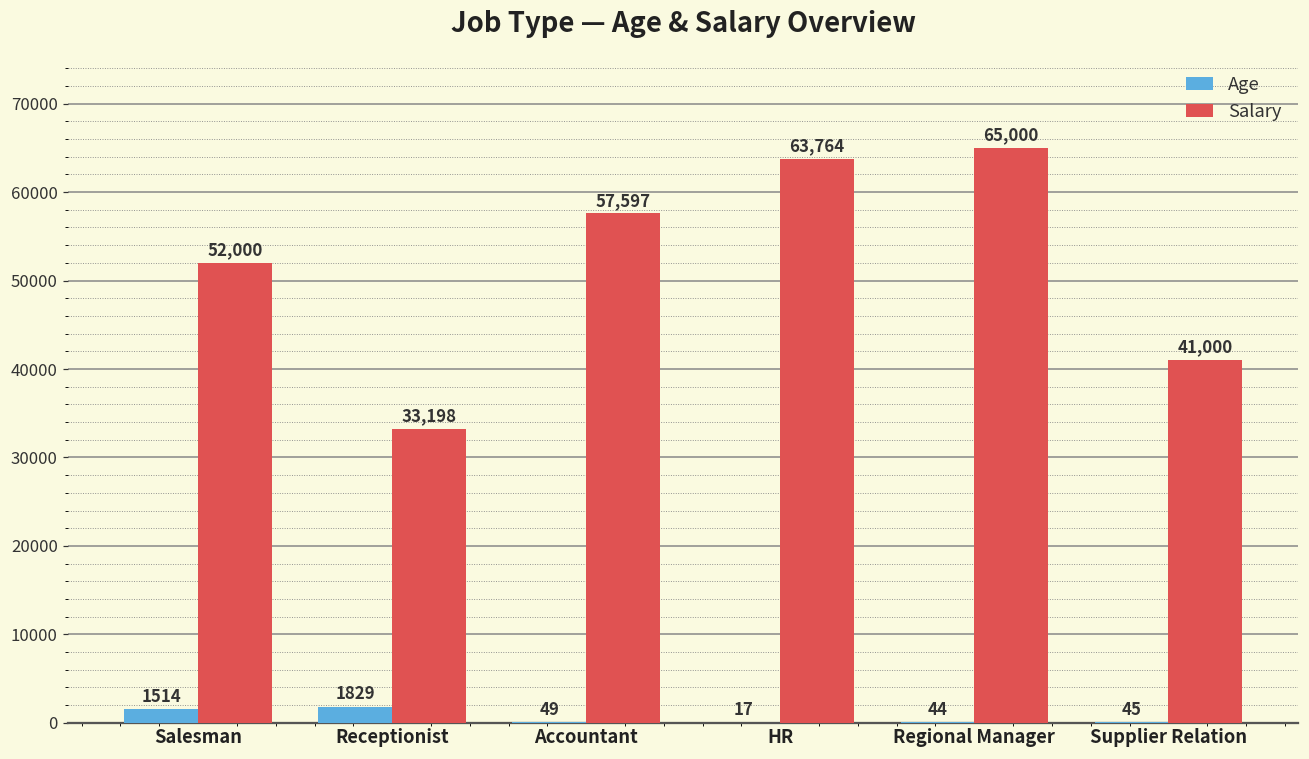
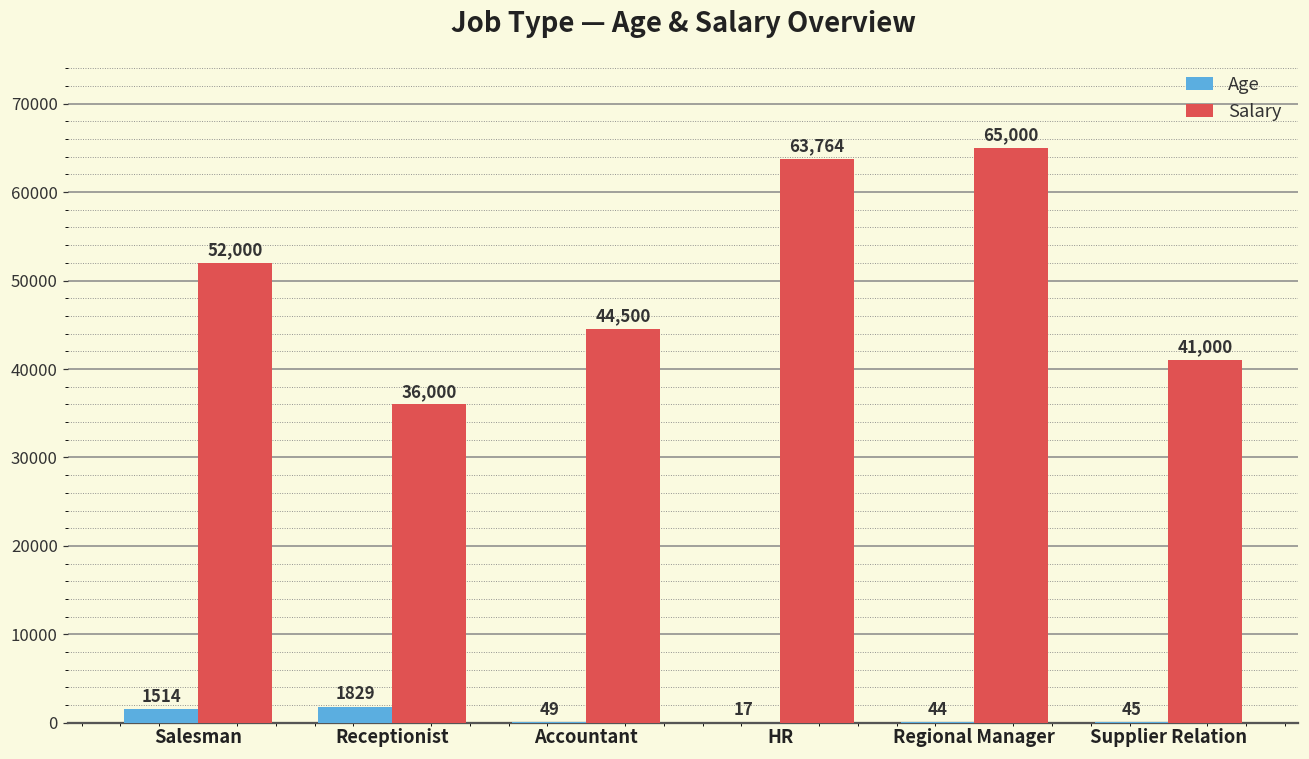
  {
    "Age": {
      "Salesman": "1514",
      "Receptionist": "1829",
      "Accountant": "49",
      "HR": "17",
      "Regional Manager": "44",
      "Supplier Relation": "45"
    },
    "Salary": {
      "Salesman": "52,000",
-     "Receptionist": "33,198",
-     "Accountant": "57,597",
+     "Receptionist": "36,000",
+     "Accountant": "44,500",
      "HR": "63,764",
      "Regional Manager": "65,000",
      "Supplier Relation": "41,000"
    }
  }
